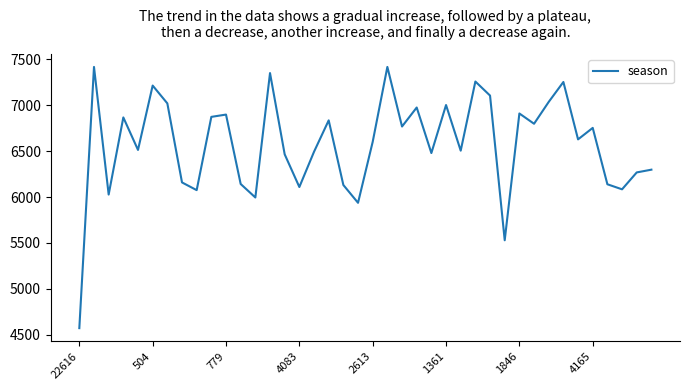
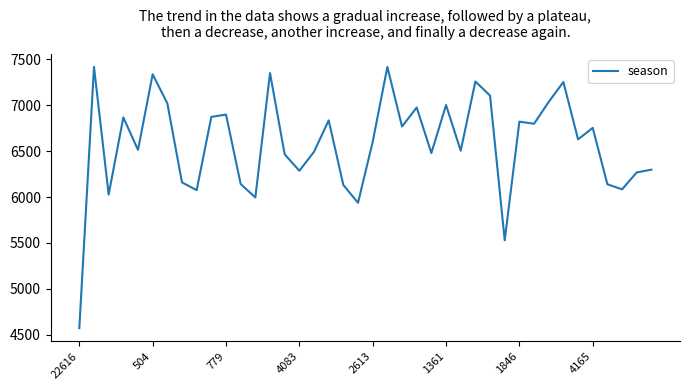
  {
    "22616": 4600,
-   "504": 7200,
+   "504": 7300,
    "779": 6900,
-   "4083": 6100,
+   "4083": 6300,
    "2613": 6600,
    "1361": 7000,
-   "1846": 6900,
+   "1846": 6800,
    "4165": 6800
  }
